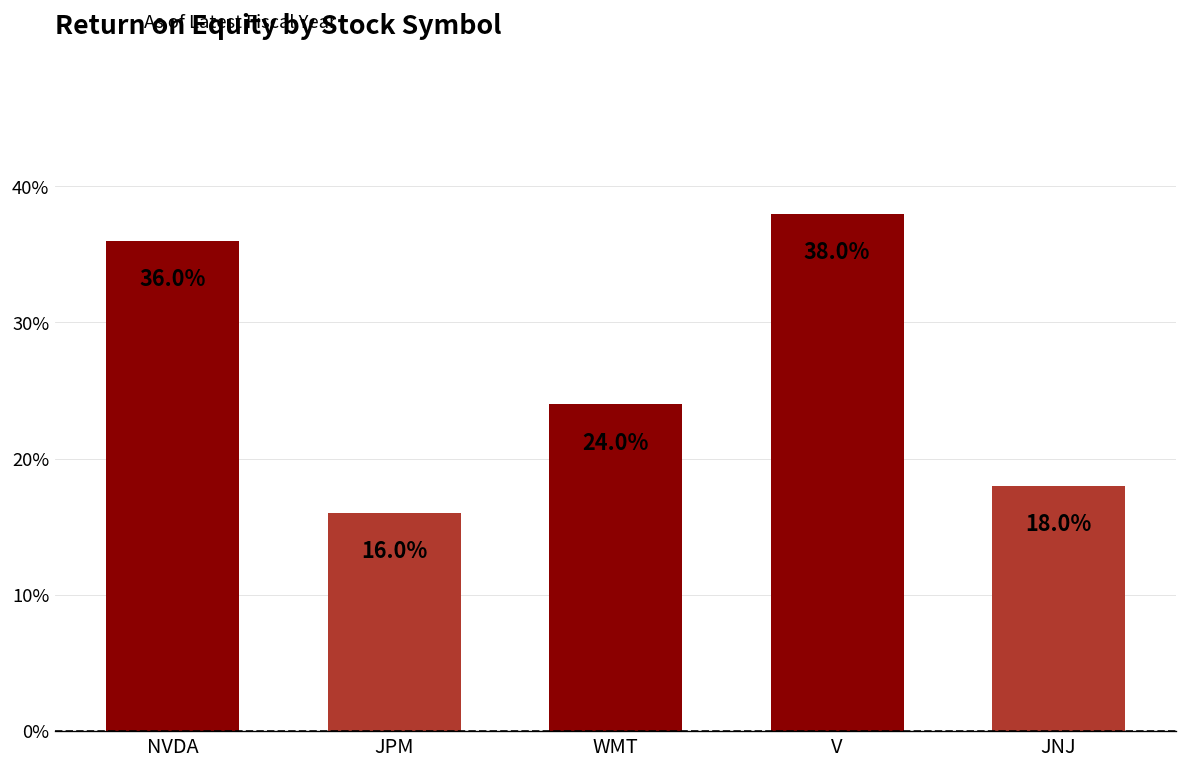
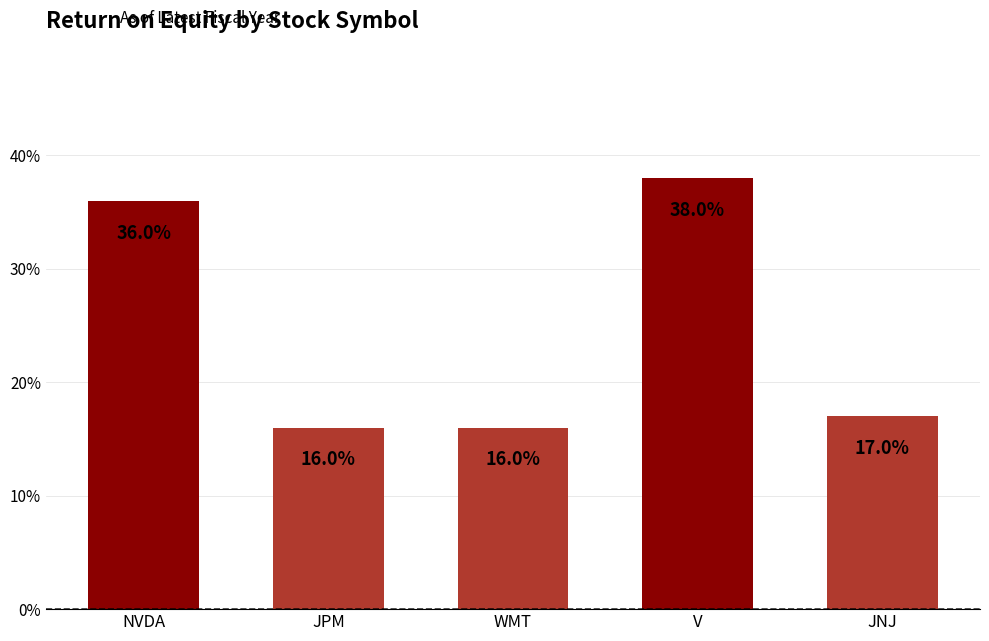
  {
    "NVDA": "36.0%",
    "JPM": "16.0%",
-   "WMT": "24.0%",
+   "WMT": "16.0%",
    "V": "38.0%",
-   "JNJ": "18.0%"
+   "JNJ": "17.0%"
  }
